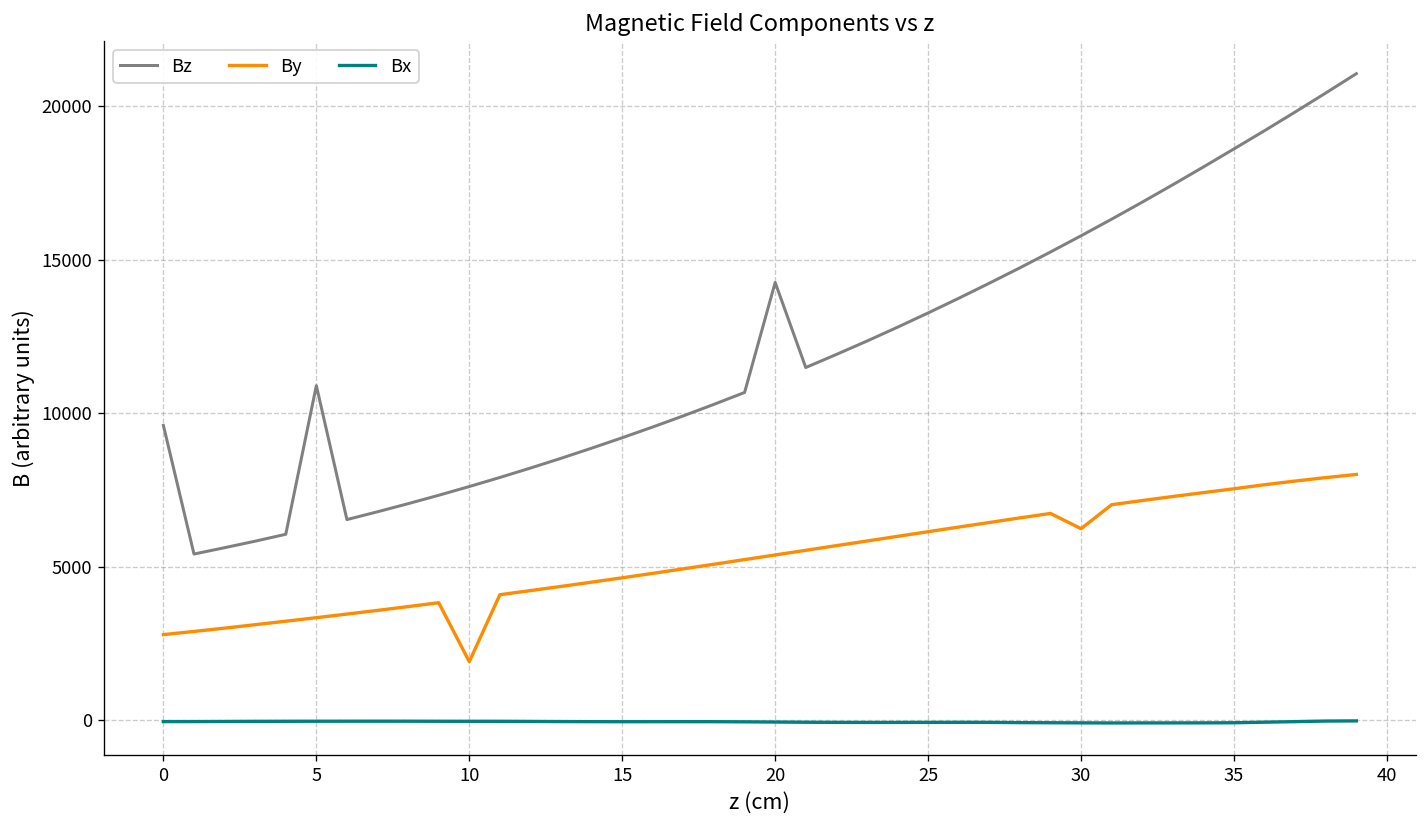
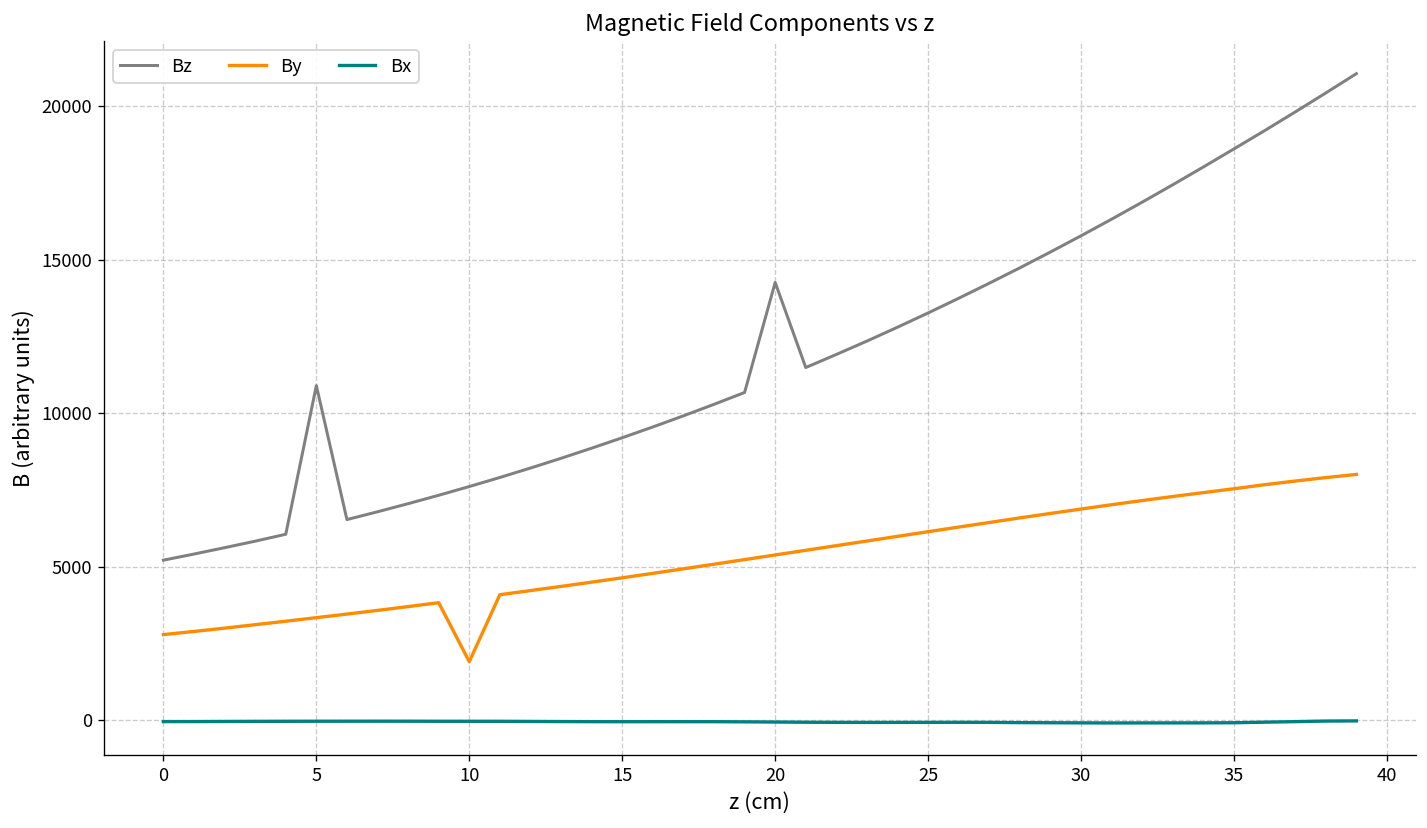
  {
    "Bz": {
-     "0": 9600,
+     "0": 5200,
      "5": 10900,
      "10": 7600,
      "15": 9200,
      "20": 14300,
      "25": 13300,
      "30": 15800,
      "35": 18600
    },
    "By": {
      "0": 2800,
      "5": 3300,
      "10": 1900,
      "15": 4600,
      "20": 5400,
      "25": 6100,
-     "30": 6200,
+     "30": 6900,
      "35": 7500
    },
    "Bx": {
      "0": 0,
      "5": 0,
      "10": 0,
      "15": 0,
      "20": -100,
      "25": -100,
      "30": -100,
      "35": -100
    }
  }
